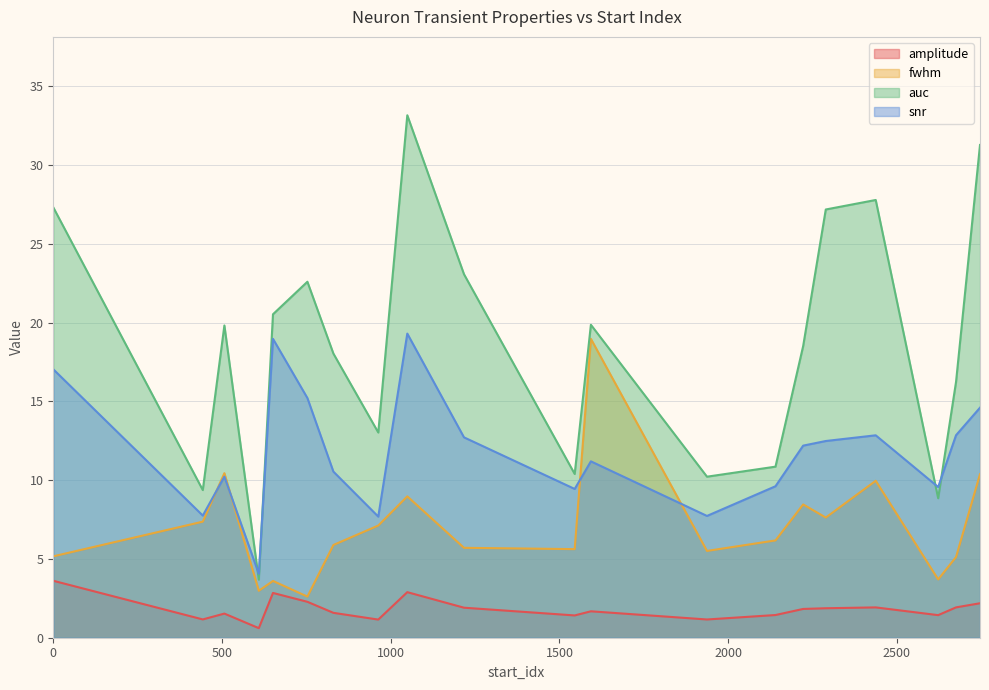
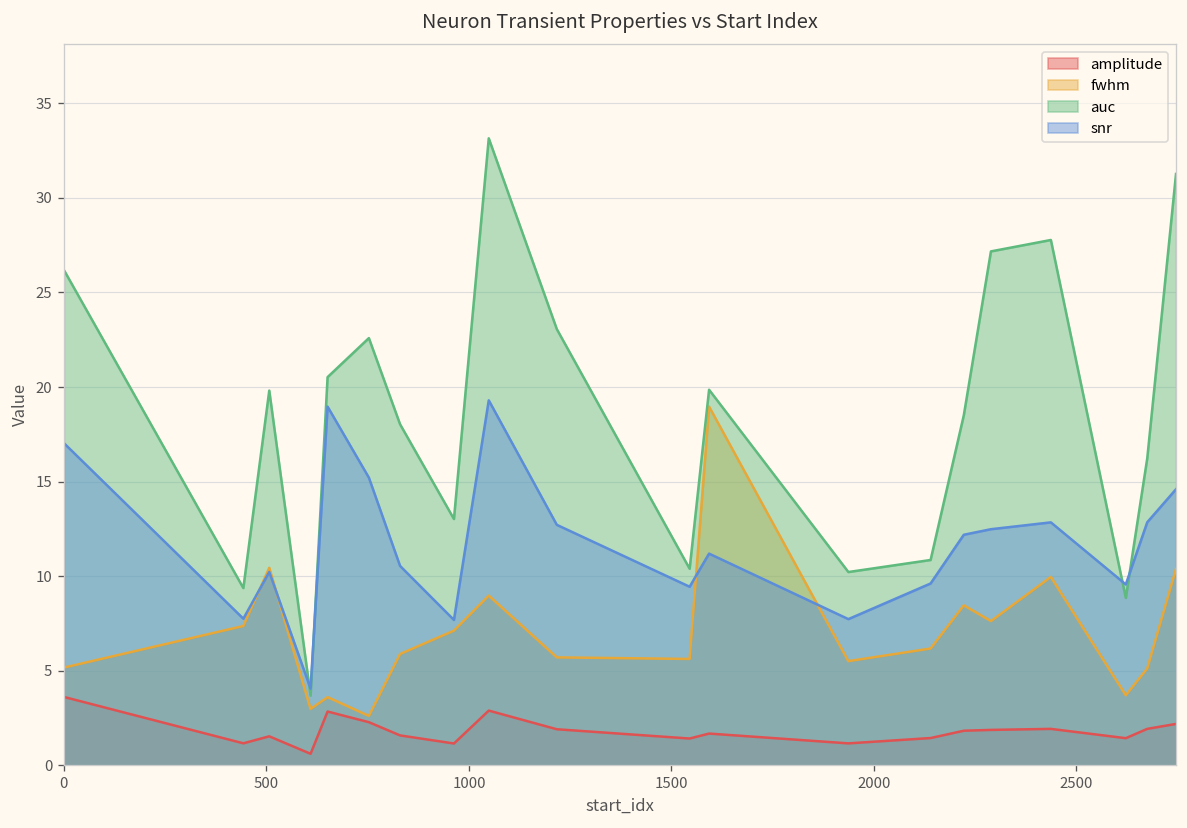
  {
    "amplitude": {
      "0": 3.6
    },
    "fwhm": {
      "0": 5.2
    },
    "auc": {
-     "0": 27.3
+     "0": 26.2
    },
    "snr": {
      "0": 17.0
    }
  }
